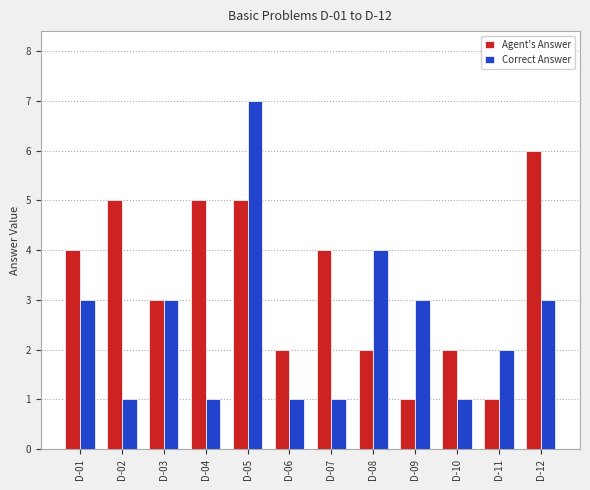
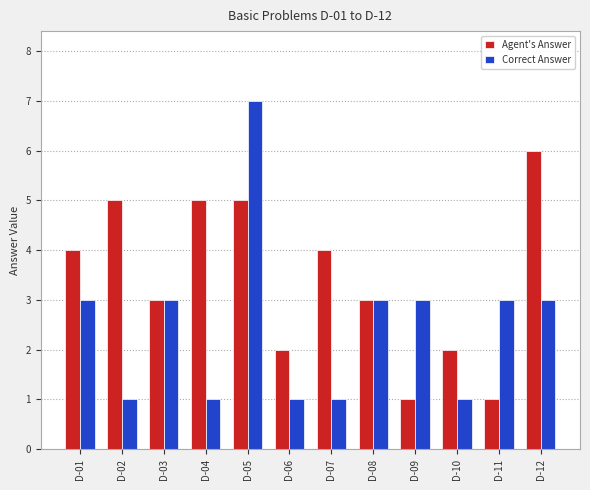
  {
    "Agent's Answer": {
      "D-01": 4,
      "D-02": 5,
      "D-03": 3,
      "D-04": 5,
      "D-05": 5,
      "D-06": 2,
      "D-07": 4,
-     "D-08": 2,
+     "D-08": 3,
      "D-09": 1,
      "D-10": 2,
      "D-11": 1,
      "D-12": 6
    },
    "Correct Answer": {
      "D-01": 3,
      "D-02": 1,
      "D-03": 3,
      "D-04": 1,
      "D-05": 7,
      "D-06": 1,
      "D-07": 1,
-     "D-08": 4,
+     "D-08": 3,
      "D-09": 3,
      "D-10": 1,
-     "D-11": 2,
+     "D-11": 3,
      "D-12": 3
    }
  }
